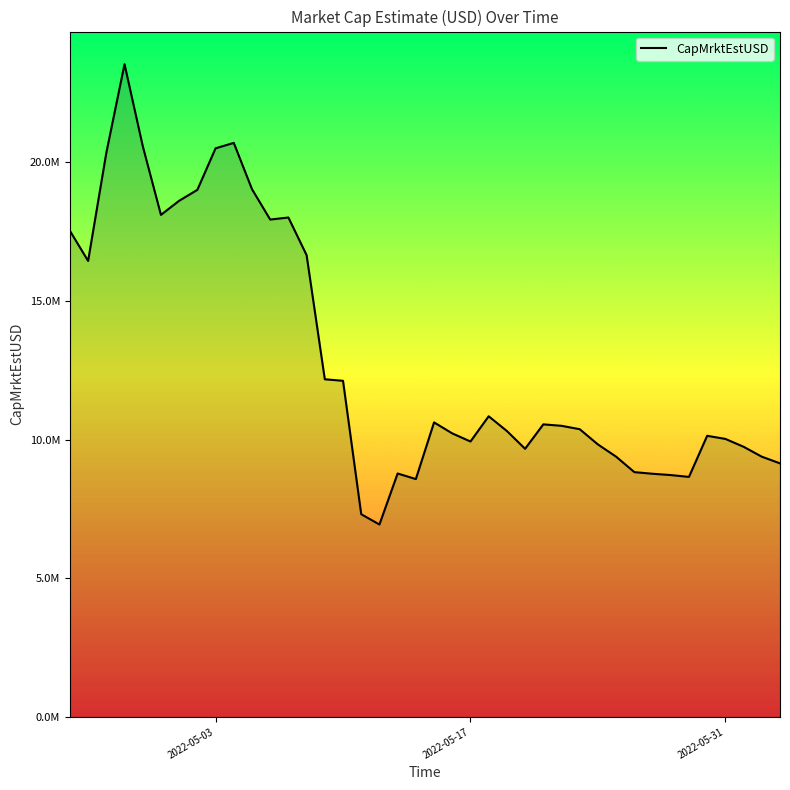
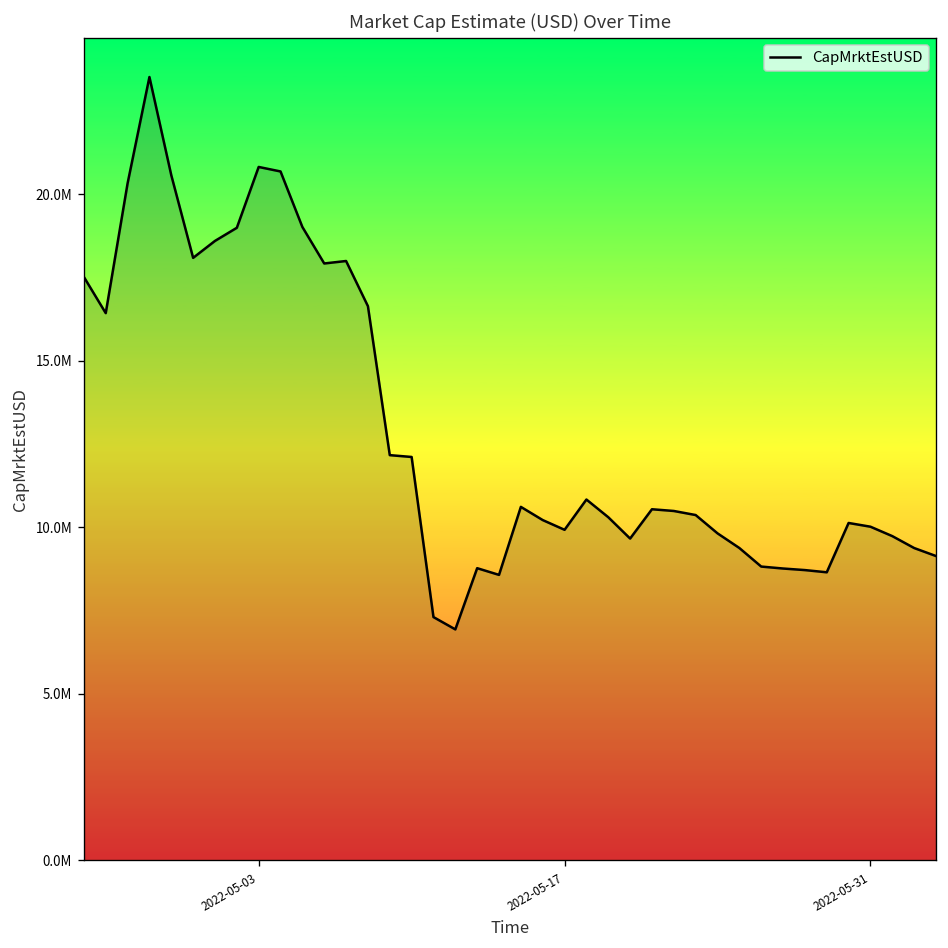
  {
-   "2022-05-03": 20500000,
+   "2022-05-03": 20800000,
    "2022-05-17": 9900000,
    "2022-05-31": 10000000
  }
